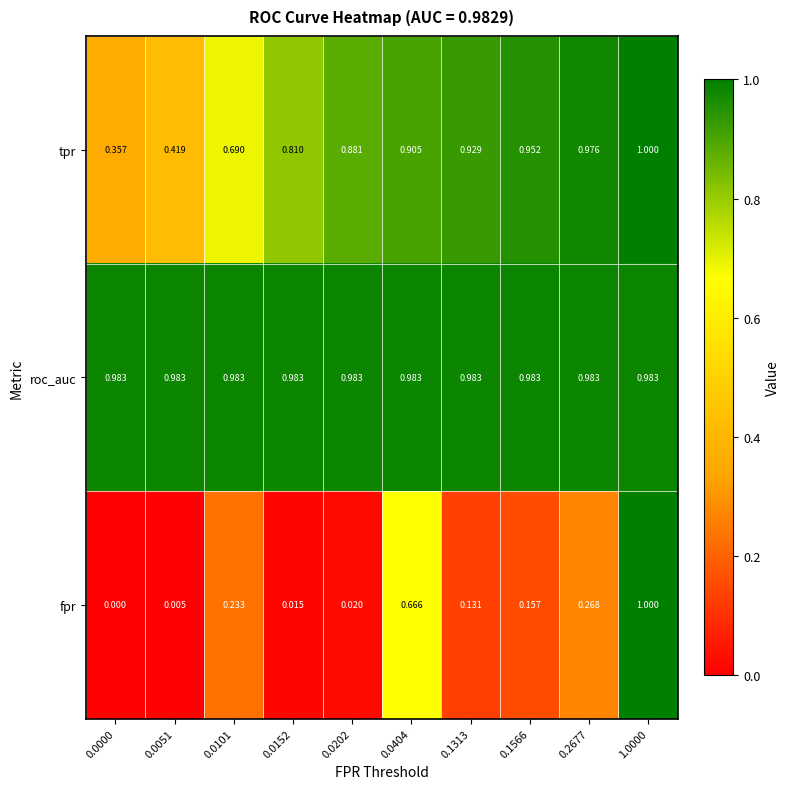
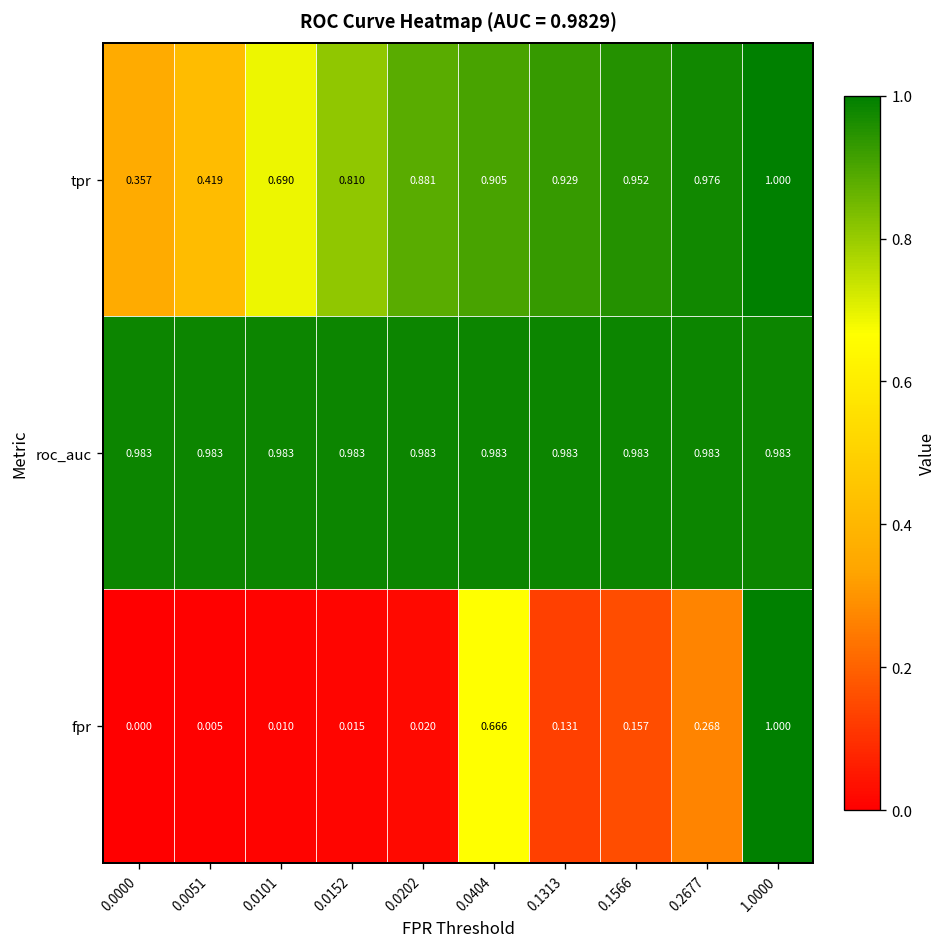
  {
    "tpr": {
      "0.0000": 0.357,
      "0.0051": 0.419,
      "0.0101": 0.690,
      "0.0152": 0.810,
      "0.0202": 0.881,
      "0.0404": 0.905,
      "0.1313": 0.929,
      "0.1566": 0.952,
      "0.2677": 0.976,
      "1.0000": 1.000
    },
    "roc_auc": {
      "0.0000": 0.983,
      "0.0051": 0.983,
      "0.0101": 0.983,
      "0.0152": 0.983,
      "0.0202": 0.983,
      "0.0404": 0.983,
      "0.1313": 0.983,
      "0.1566": 0.983,
      "0.2677": 0.983,
      "1.0000": 0.983
    },
    "fpr": {
      "0.0000": 0.000,
      "0.0051": 0.005,
-     "0.0101": 0.233,
+     "0.0101": 0.010,
      "0.0152": 0.015,
      "0.0202": 0.020,
      "0.0404": 0.666,
      "0.1313": 0.131,
      "0.1566": 0.157,
      "0.2677": 0.268,
      "1.0000": 1.000
    }
  }
